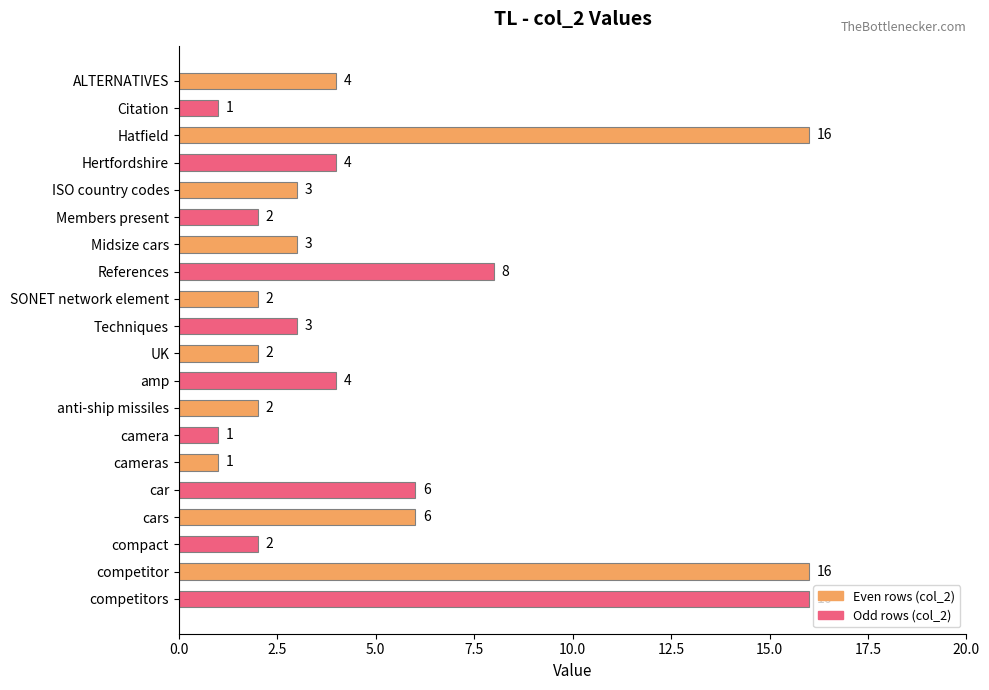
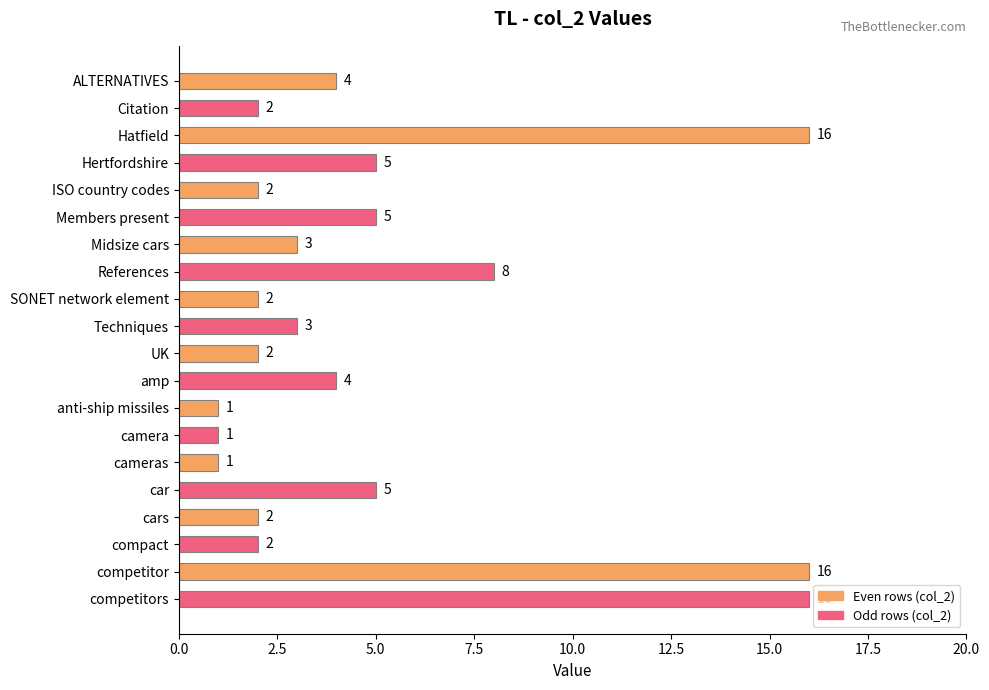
  {
    "ALTERNATIVES": 4,
-   "Citation": 1,
+   "Citation": 2,
    "Hatfield": 16,
-   "Hertfordshire": 4,
-   "ISO country codes": 3,
-   "Members present": 2,
+   "Hertfordshire": 5,
+   "ISO country codes": 2,
+   "Members present": 5,
    "Midsize cars": 3,
    "References": 8,
    "SONET network element": 2,
    "Techniques": 3,
    "UK": 2,
    "amp": 4,
-   "anti-ship missiles": 2,
+   "anti-ship missiles": 1,
    "camera": 1,
    "cameras": 1,
-   "car": 6,
-   "cars": 6,
+   "car": 5,
+   "cars": 2,
    "compact": 2,
    "competitor": 16
  }
